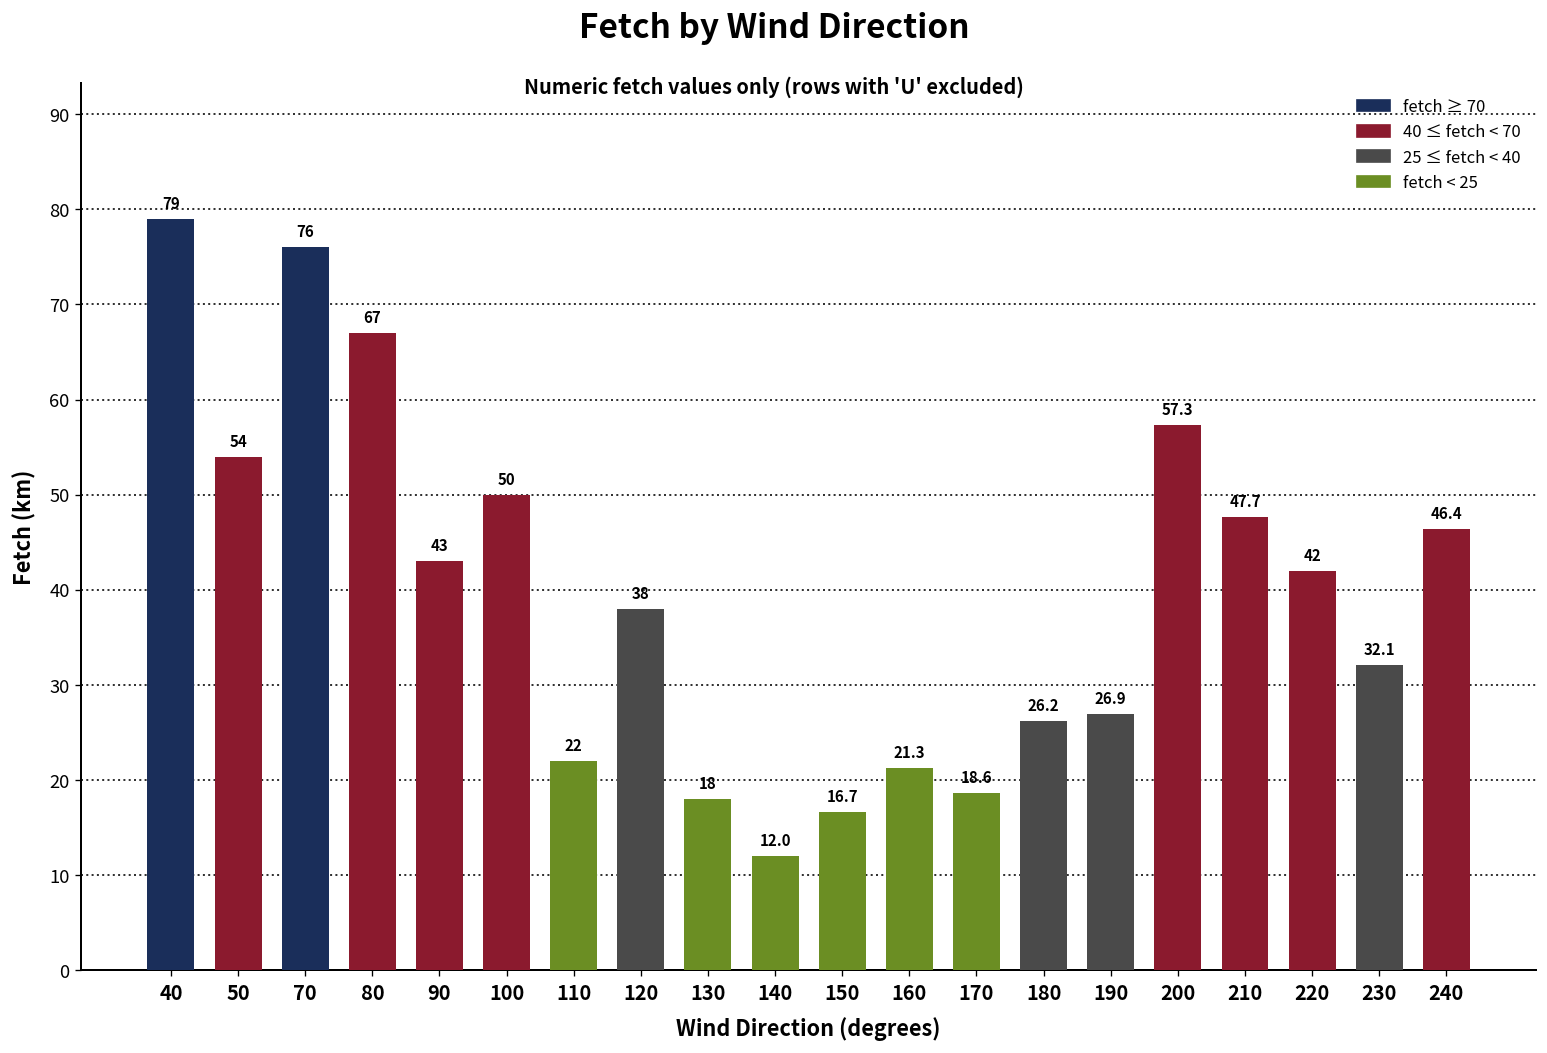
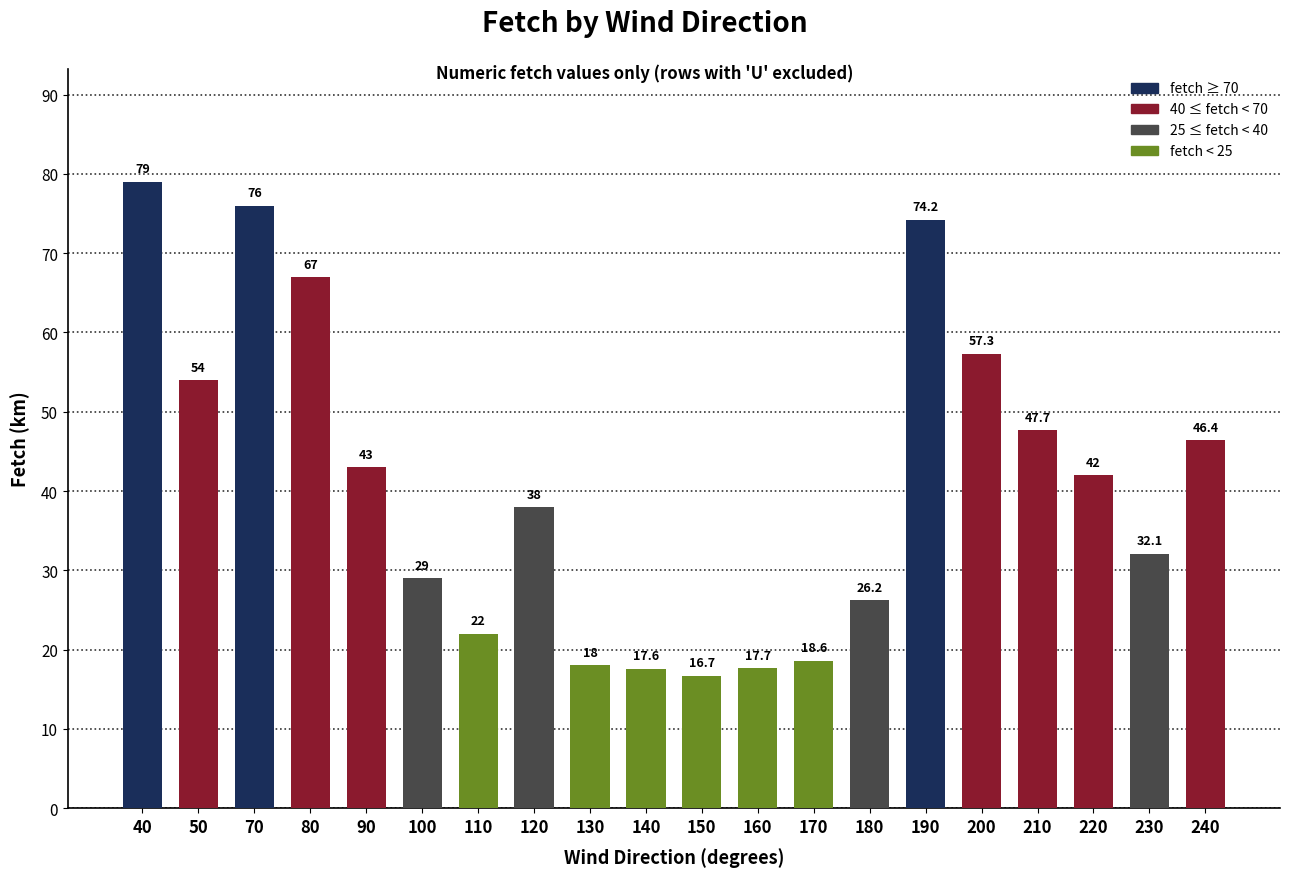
  {
    "40": 79,
    "50": 54,
    "70": 76,
    "80": 67,
    "90": 43,
-   "100": 50,
+   "100": 29,
    "110": 22,
    "120": 38,
    "130": 18,
-   "140": 12.0,
+   "140": 17.6,
    "150": 16.7,
-   "160": 21.3,
+   "160": 17.7,
    "170": 18.6,
    "180": 26.2,
-   "190": 26.9,
+   "190": 74.2,
    "200": 57.3,
    "210": 47.7,
    "220": 42,
    "230": 32.1,
    "240": 46.4
  }
